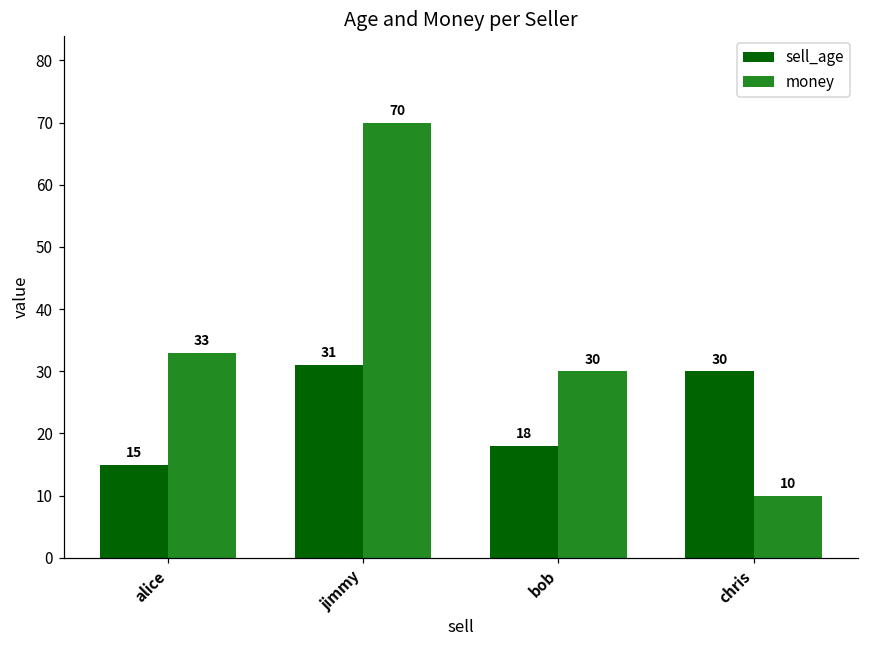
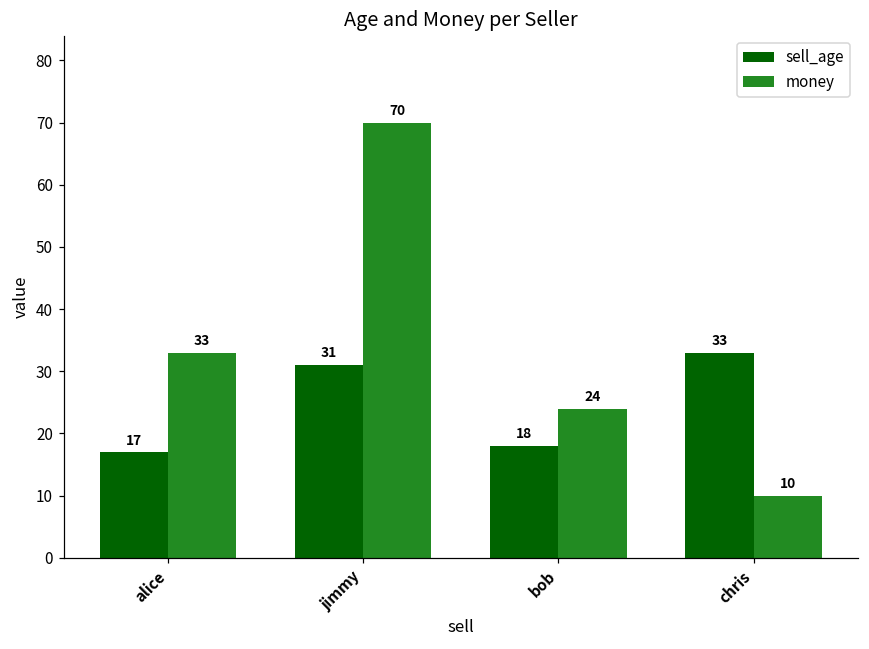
  {
    "sell_age": {
-     "alice": 15,
+     "alice": 17,
      "jimmy": 31,
      "bob": 18,
-     "chris": 30
+     "chris": 33
    },
    "money": {
      "alice": 33,
      "jimmy": 70,
-     "bob": 30,
+     "bob": 24,
      "chris": 10
    }
  }
